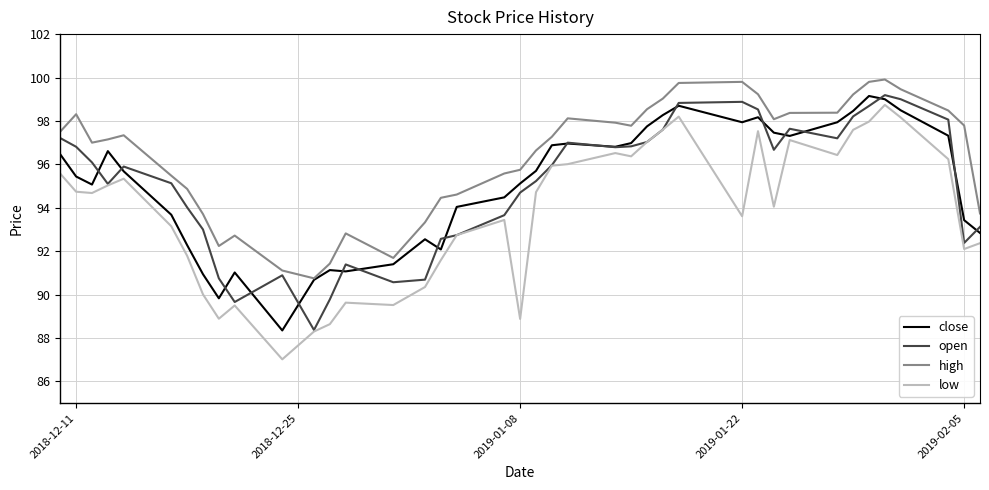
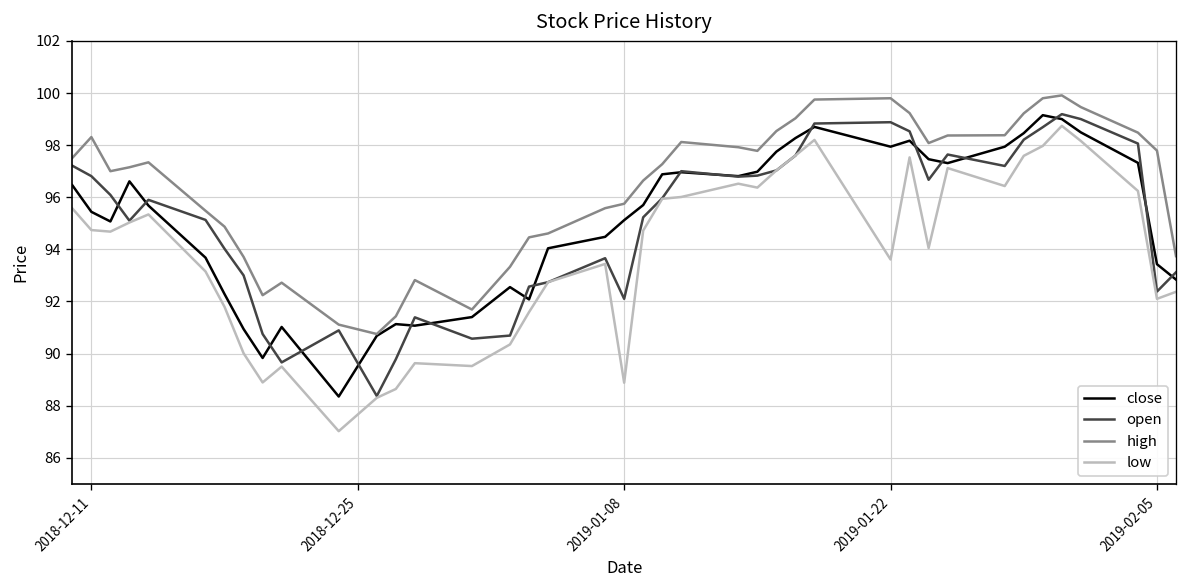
  {
    "close": {
      "2018-12-11": 95.4,
      "2019-01-08": 95.1,
      "2019-01-22": 97.9,
      "2019-02-05": 93.4
    },
    "open": {
      "2018-12-11": 96.8,
-     "2019-01-08": 94.7,
+     "2019-01-08": 92.1,
      "2019-01-22": 98.9,
      "2019-02-05": 92.4
    },
    "high": {
      "2018-12-11": 98.3,
      "2019-01-08": 95.8,
      "2019-01-22": 99.8,
      "2019-02-05": 97.8
    },
    "low": {
      "2018-12-11": 94.7,
      "2019-01-08": 88.9,
      "2019-01-22": 93.6,
      "2019-02-05": 92.1
    }
  }
